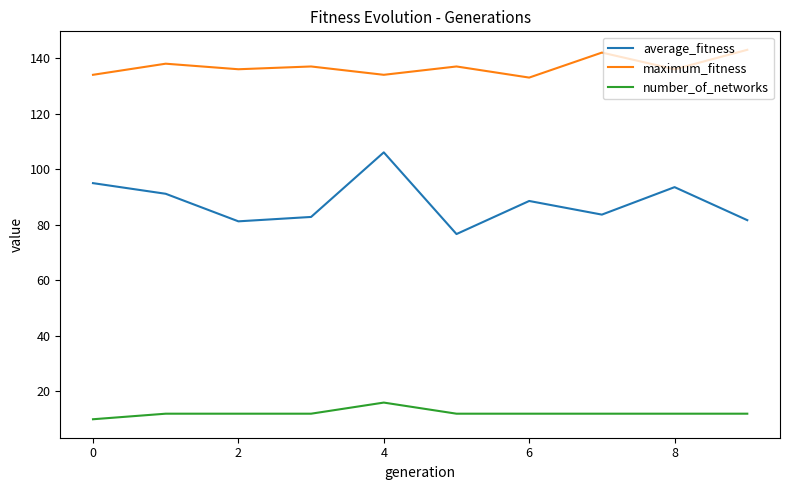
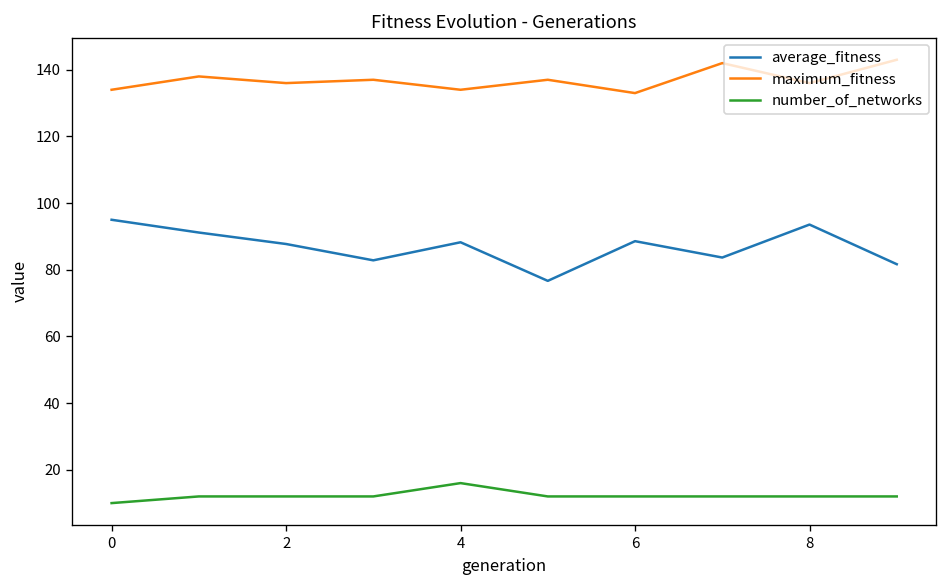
  {
    "average_fitness": {
      "0": 95,
-     "2": 81,
-     "4": 106,
+     "2": 88,
+     "4": 88,
      "6": 89,
      "8": 94
    },
    "maximum_fitness": {
      "0": 134,
      "2": 136,
      "4": 134,
      "6": 133
    },
    "number_of_networks": {
      "0": 10,
      "2": 12,
      "4": 16,
      "6": 12,
      "8": 12
    }
  }
